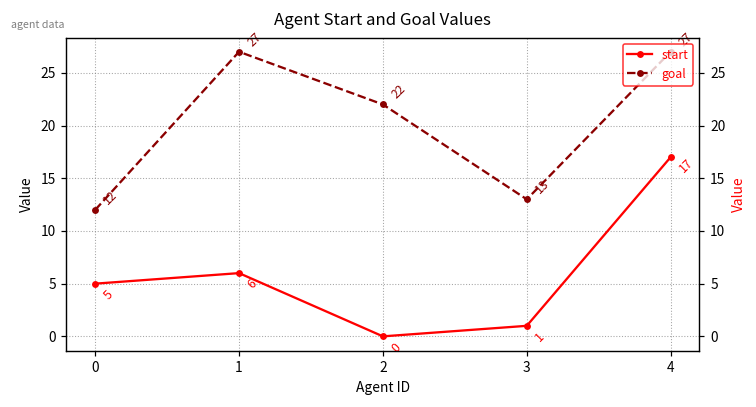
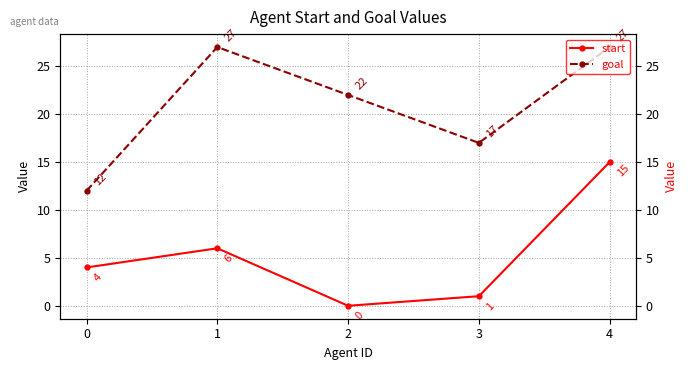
  {
    "start": {
-     "0": 5,
+     "0": 4,
      "1": 6,
      "2": 0,
      "3": 1,
-     "4": 17
+     "4": 15
    },
    "goal": {
      "0": 12,
      "1": 27,
      "2": 22,
-     "3": 13
+     "3": 17
    }
  }
